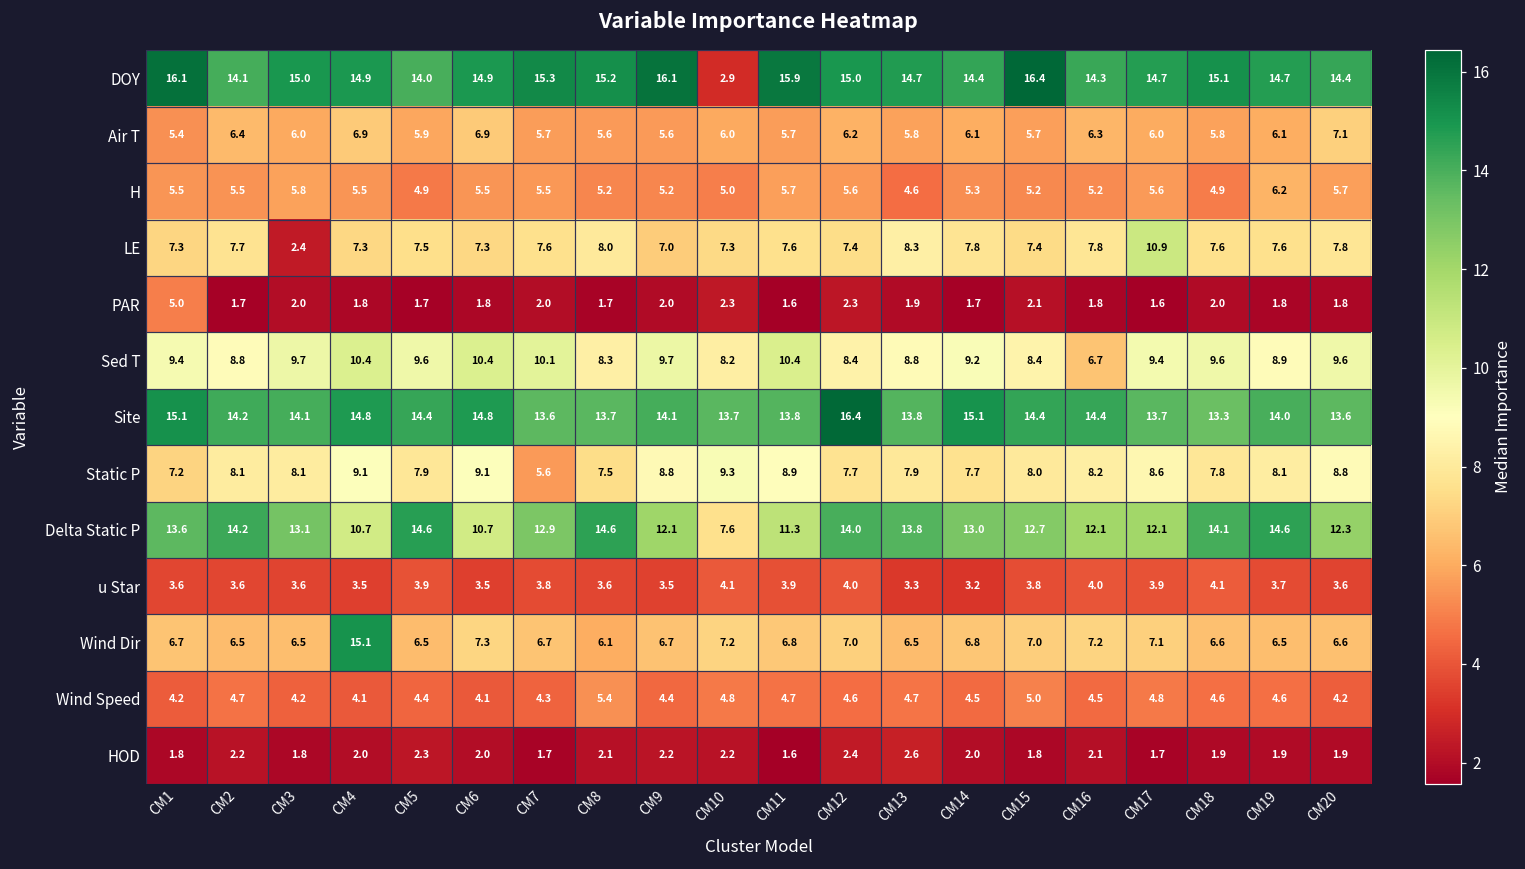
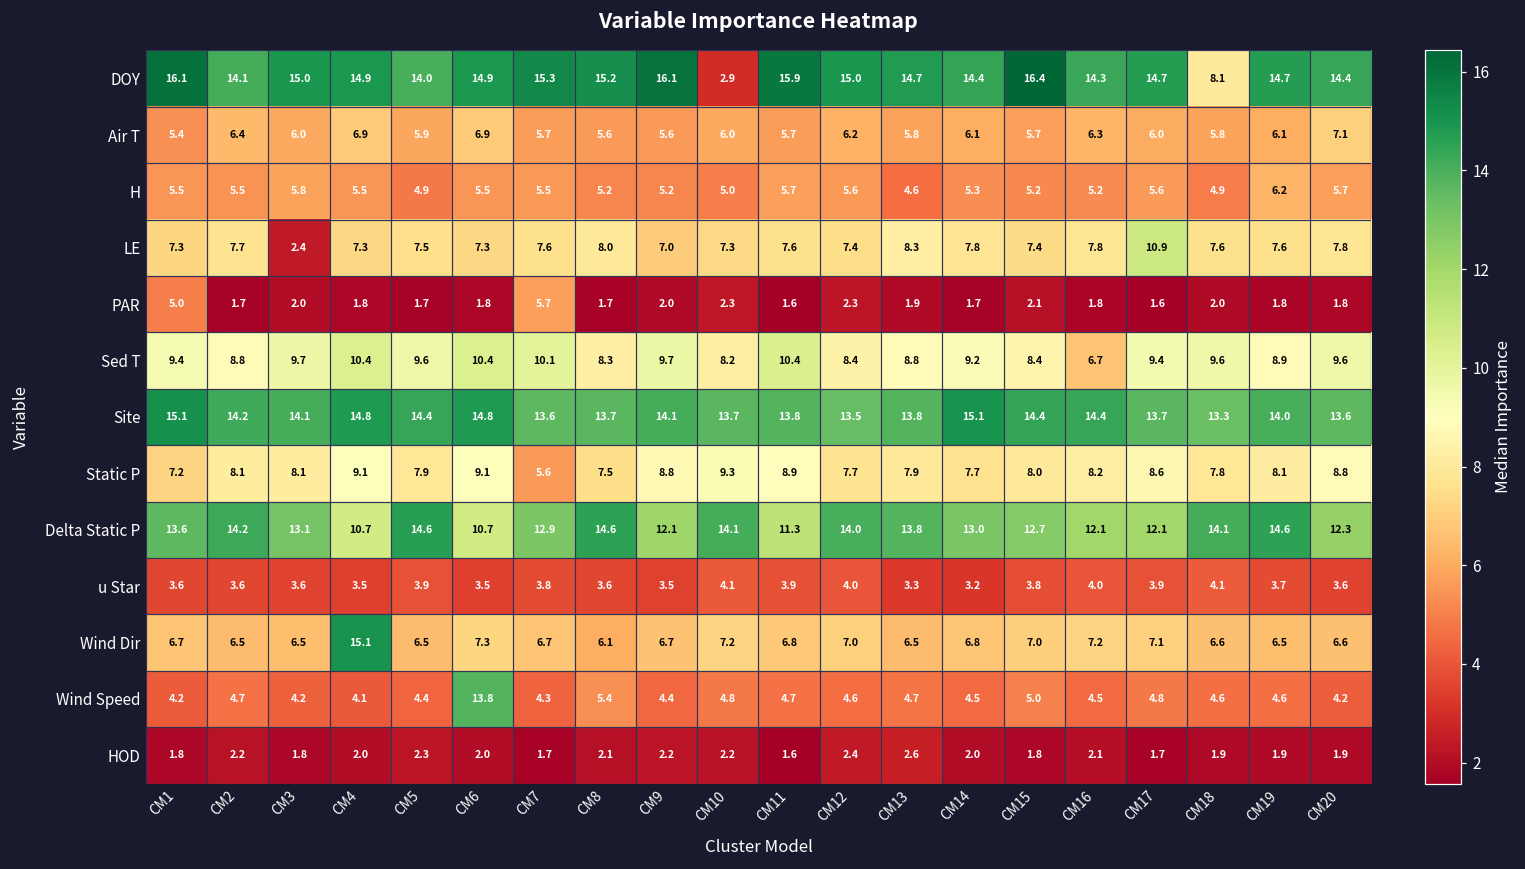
  {
    "DOY": {
      "CM1": 16.1,
      "CM2": 14.1,
      "CM3": 15.0,
      "CM4": 14.9,
      "CM5": 14.0,
      "CM6": 14.9,
      "CM7": 15.3,
      "CM8": 15.2,
      "CM9": 16.1,
      "CM10": 2.9,
      "CM11": 15.9,
      "CM12": 15.0,
      "CM13": 14.7,
      "CM14": 14.4,
      "CM15": 16.4,
      "CM16": 14.3,
      "CM17": 14.7,
-     "CM18": 15.1,
+     "CM18": 8.1,
      "CM19": 14.7,
      "CM20": 14.4
    },
    "PAR": {
      "CM1": 5.0,
      "CM2": 1.7,
      "CM3": 2.0,
      "CM4": 1.8,
      "CM5": 1.7,
      "CM6": 1.8,
-     "CM7": 2.0,
+     "CM7": 5.7,
      "CM8": 1.7,
      "CM9": 2.0,
      "CM10": 2.3,
      "CM11": 1.6,
      "CM12": 2.3,
      "CM13": 1.9,
      "CM14": 1.7,
      "CM15": 2.1,
      "CM16": 1.8,
      "CM17": 1.6,
      "CM18": 2.0,
      "CM19": 1.8,
      "CM20": 1.8
    },
    "Site": {
      "CM1": 15.1,
      "CM2": 14.2,
      "CM3": 14.1,
      "CM4": 14.8,
      "CM5": 14.4,
      "CM6": 14.8,
      "CM7": 13.6,
      "CM8": 13.7,
      "CM9": 14.1,
      "CM10": 13.7,
      "CM11": 13.8,
-     "CM12": 16.4,
+     "CM12": 13.5,
      "CM13": 13.8,
      "CM14": 15.1,
      "CM15": 14.4,
      "CM16": 14.4,
      "CM17": 13.7,
      "CM18": 13.3,
      "CM19": 14.0,
      "CM20": 13.6
    },
    "Delta Static P": {
      "CM1": 13.6,
      "CM2": 14.2,
      "CM3": 13.1,
      "CM4": 10.7,
      "CM5": 14.6,
      "CM6": 10.7,
      "CM7": 12.9,
      "CM8": 14.6,
      "CM9": 12.1,
-     "CM10": 7.6,
+     "CM10": 14.1,
      "CM11": 11.3,
      "CM12": 14.0,
      "CM13": 13.8,
      "CM14": 13.0,
      "CM15": 12.7,
      "CM16": 12.1,
      "CM17": 12.1,
      "CM18": 14.1,
      "CM19": 14.6,
      "CM20": 12.3
    },
    "Wind Speed": {
      "CM1": 4.2,
      "CM2": 4.7,
      "CM3": 4.2,
      "CM4": 4.1,
      "CM5": 4.4,
-     "CM6": 4.1,
+     "CM6": 13.8,
      "CM7": 4.3,
      "CM8": 5.4,
      "CM9": 4.4,
      "CM10": 4.8,
      "CM11": 4.7,
      "CM12": 4.6,
      "CM13": 4.7,
      "CM14": 4.5,
      "CM15": 5.0,
      "CM16": 4.5,
      "CM17": 4.8,
      "CM18": 4.6,
      "CM19": 4.6,
      "CM20": 4.2
    }
  }
